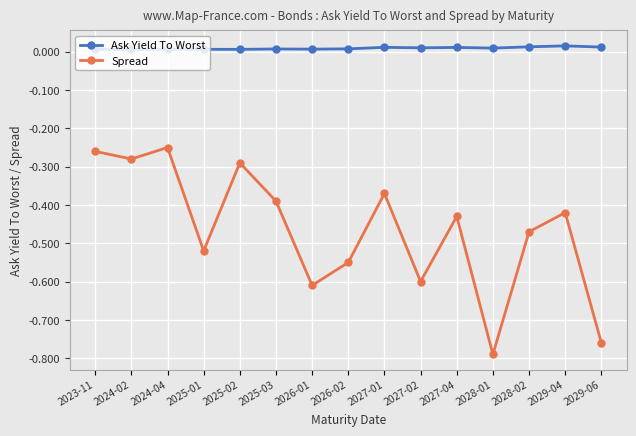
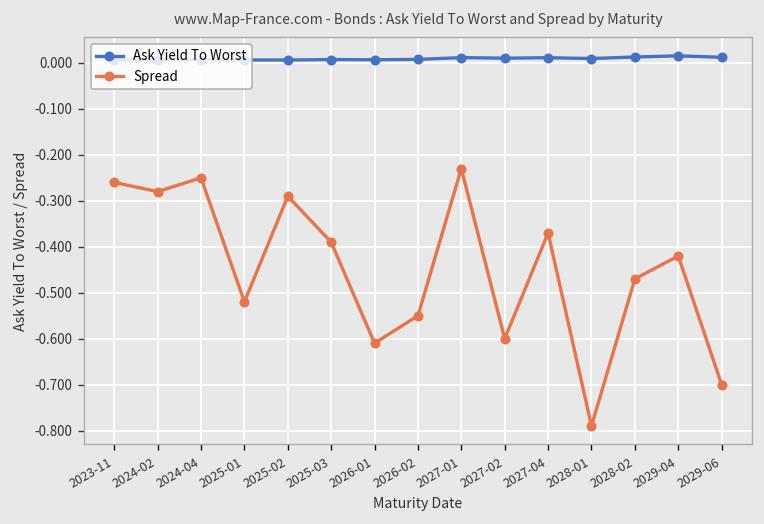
  {
    "Ask Yield To Worst": {
      "2025-02": 0.01,
      "2025-03": 0.01,
      "2026-01": 0.01,
      "2026-02": 0.01,
      "2027-01": 0.01,
      "2027-02": 0.01,
      "2027-04": 0.01,
      "2028-01": 0.01,
      "2028-02": 0.01,
      "2029-04": 0.02,
      "2029-06": 0.01
    },
    "Spread": {
      "2023-11": -0.26,
      "2024-02": -0.28,
      "2024-04": -0.25,
      "2025-01": -0.52,
      "2025-02": -0.29,
      "2025-03": -0.39,
      "2026-01": -0.61,
      "2026-02": -0.55,
-     "2027-01": -0.37,
+     "2027-01": -0.23,
      "2027-02": -0.60,
-     "2027-04": -0.43,
+     "2027-04": -0.37,
      "2028-01": -0.79,
      "2028-02": -0.47,
      "2029-04": -0.42,
-     "2029-06": -0.76
+     "2029-06": -0.70
    }
  }
